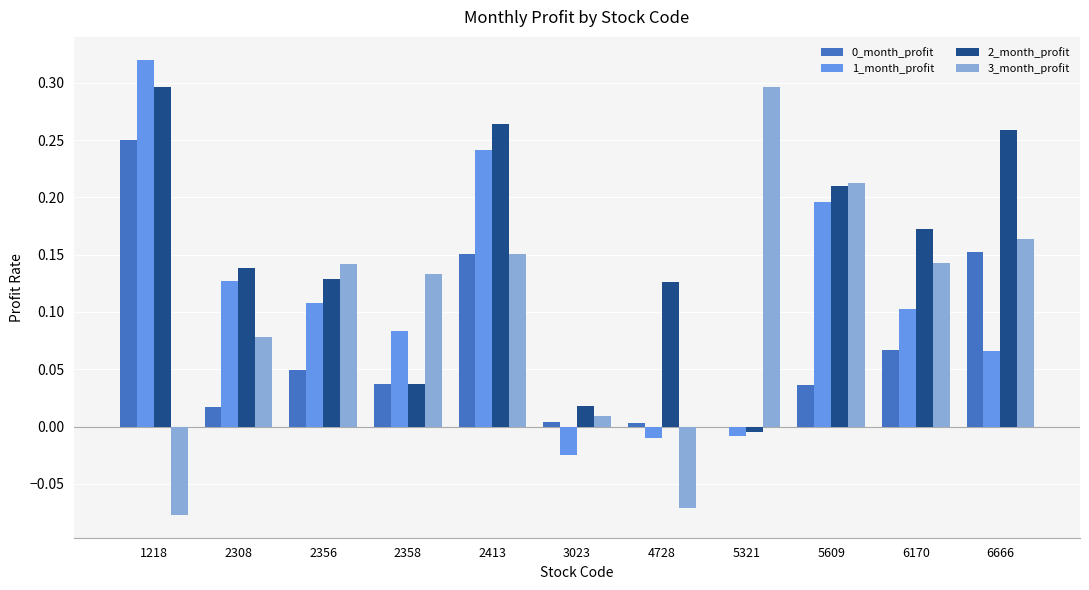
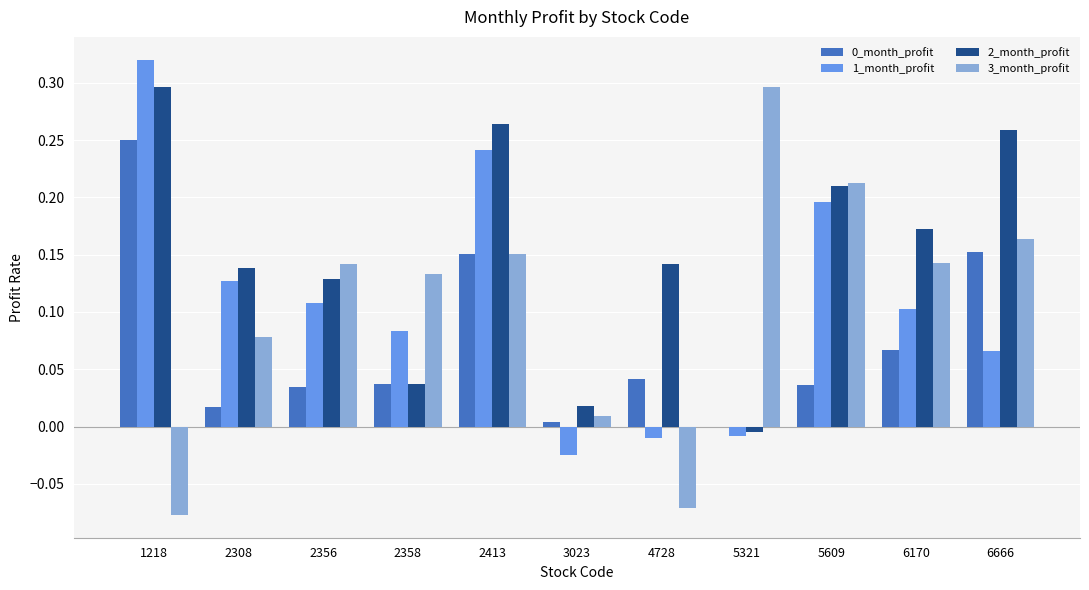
  {
    "0_month_profit": {
      "1218": 0.250,
      "2308": 0.017,
-     "2356": 0.050,
+     "2356": 0.035,
      "2358": 0.037,
      "2413": 0.151,
      "3023": 0.004,
-     "4728": 0.003,
+     "4728": 0.041,
      "5321": 0.000,
      "5609": 0.036,
      "6170": 0.067,
      "6666": 0.152
    },
    "2_month_profit": {
      "1218": 0.296,
      "2308": 0.138,
      "2356": 0.129,
      "2358": 0.037,
      "2413": 0.264,
      "3023": 0.018,
-     "4728": 0.126,
+     "4728": 0.142,
      "5321": -0.004,
      "5609": 0.210,
      "6170": 0.172,
      "6666": 0.258
    }
  }
